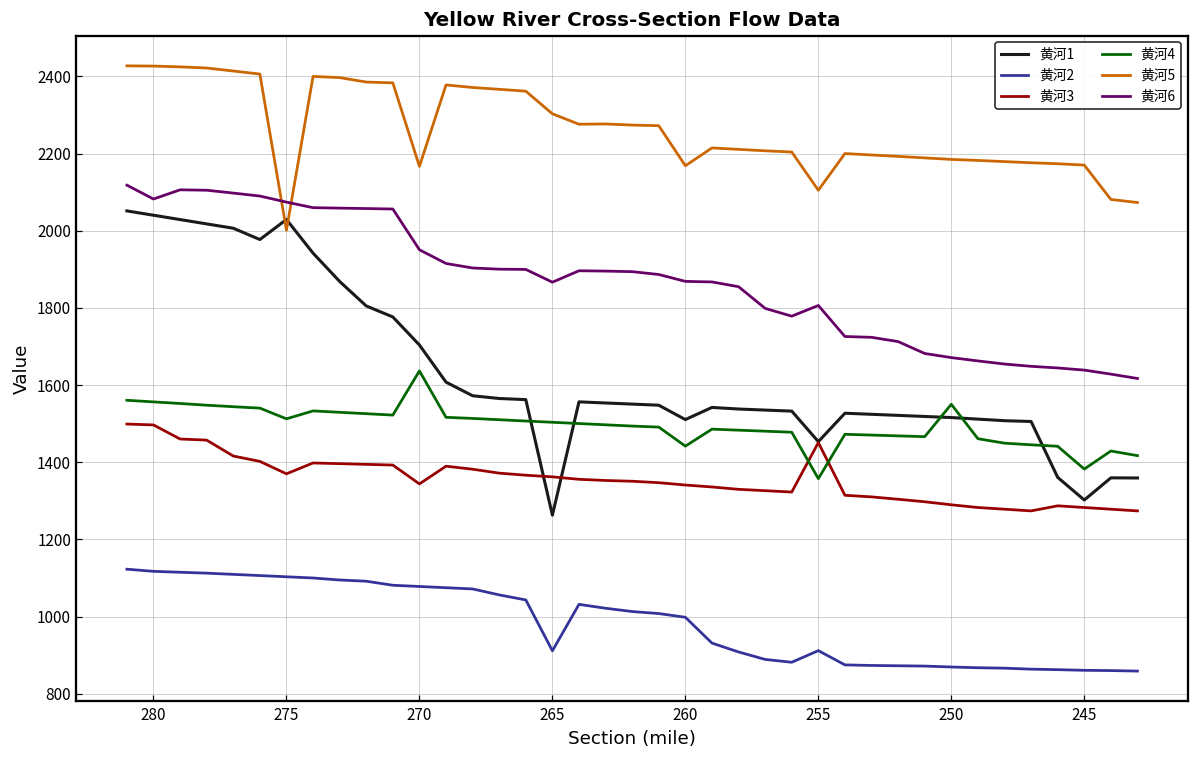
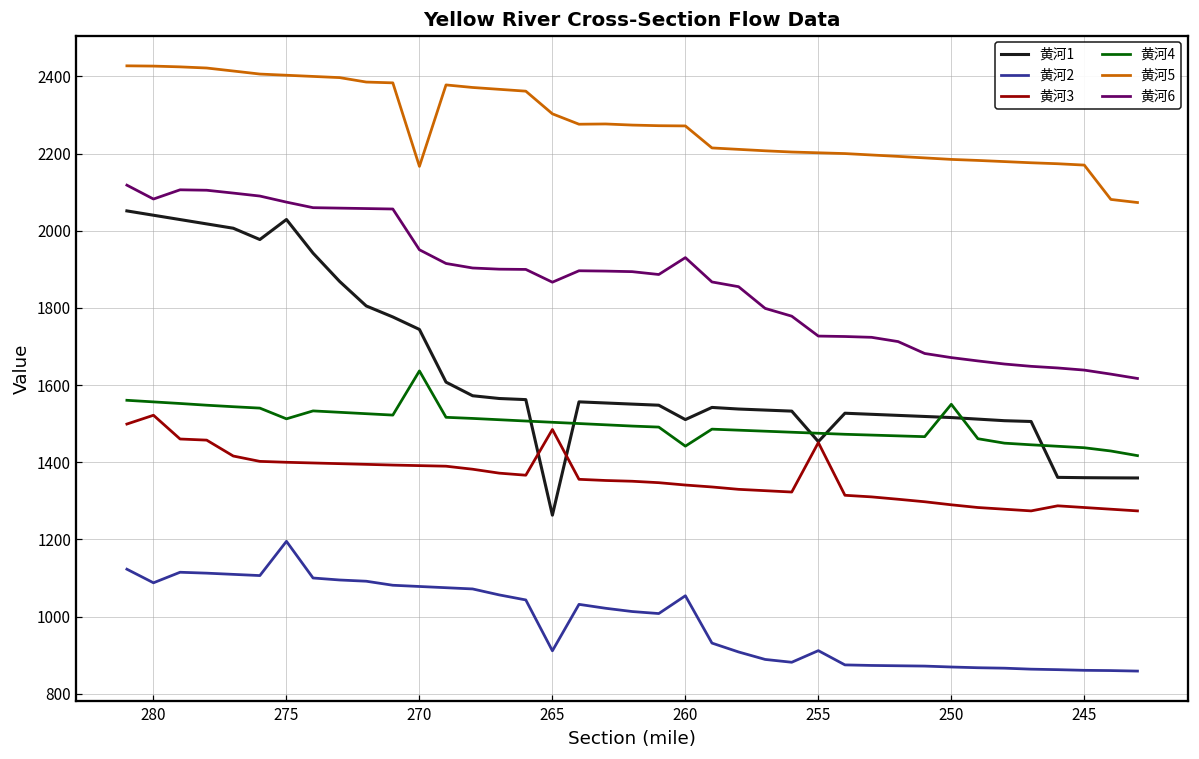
  {
    "黄河1": {
      "280": 2040,
      "275": 2030,
-     "270": 1700,
+     "270": 1740,
      "265": 1260,
      "260": 1510,
      "250": 1520,
-     "245": 1300
+     "245": 1360
    },
    "黄河2": {
-     "280": 1120,
-     "275": 1100,
+     "280": 1090,
+     "275": 1190,
      "270": 1080,
      "265": 910,
-     "260": 1000,
+     "260": 1050,
      "255": 910,
      "250": 870,
      "245": 860
    },
    "黄河3": {
-     "280": 1500,
-     "275": 1370,
-     "270": 1340,
-     "265": 1360,
+     "280": 1520,
+     "275": 1400,
+     "270": 1390,
+     "265": 1480,
      "260": 1340,
      "250": 1290,
      "245": 1280
    },
    "黄河4": {
      "280": 1560,
      "275": 1510,
      "270": 1640,
      "265": 1500,
      "260": 1440,
-     "255": 1360,
+     "255": 1470,
      "250": 1550,
-     "245": 1380
+     "245": 1440
    },
    "黄河5": {
      "280": 2430,
-     "275": 2000,
+     "275": 2400,
      "270": 2170,
      "265": 2300,
-     "260": 2170,
-     "255": 2100,
+     "260": 2270,
+     "255": 2200,
      "250": 2180,
      "245": 2170
    },
    "黄河6": {
      "280": 2080,
      "275": 2070,
      "270": 1950,
      "265": 1870,
-     "260": 1870,
-     "255": 1810,
+     "260": 1930,
+     "255": 1730,
      "250": 1670,
      "245": 1640
    }
  }
